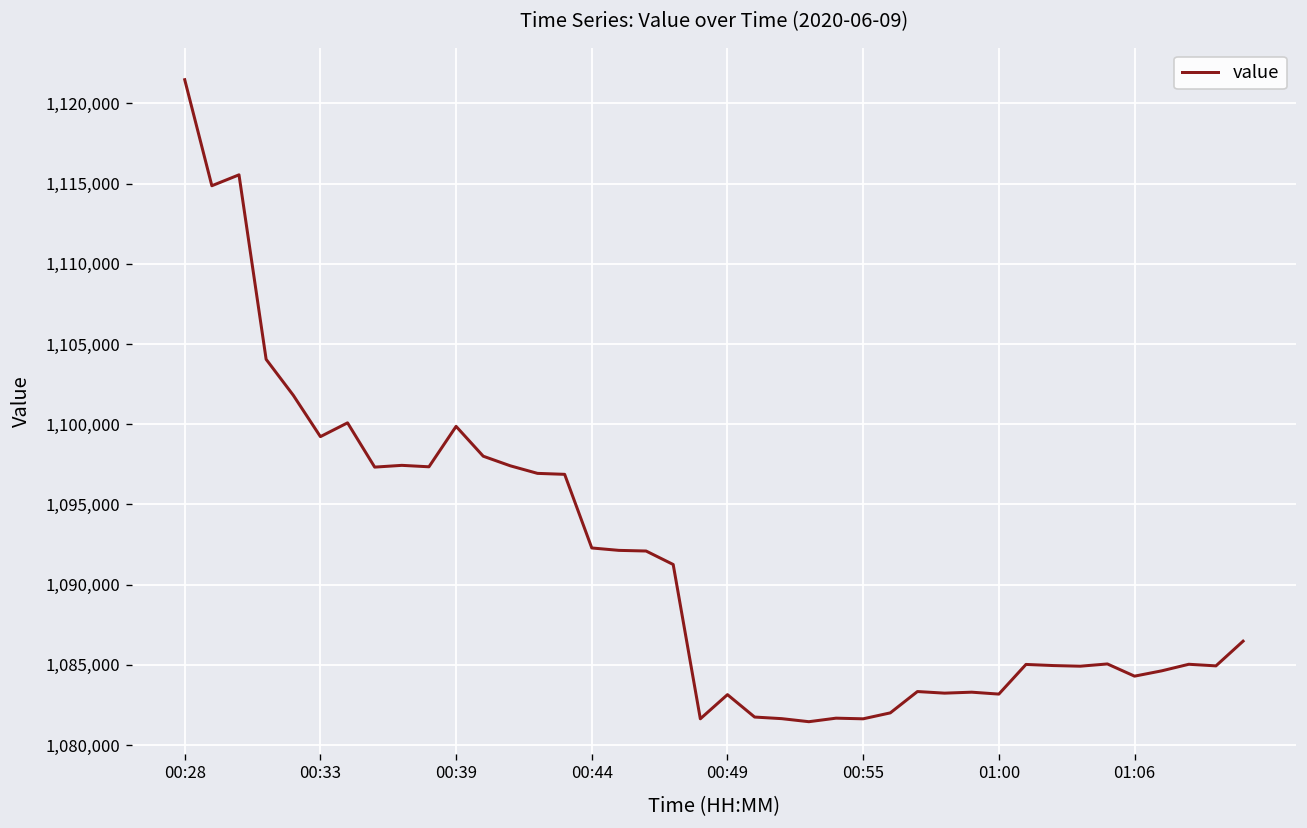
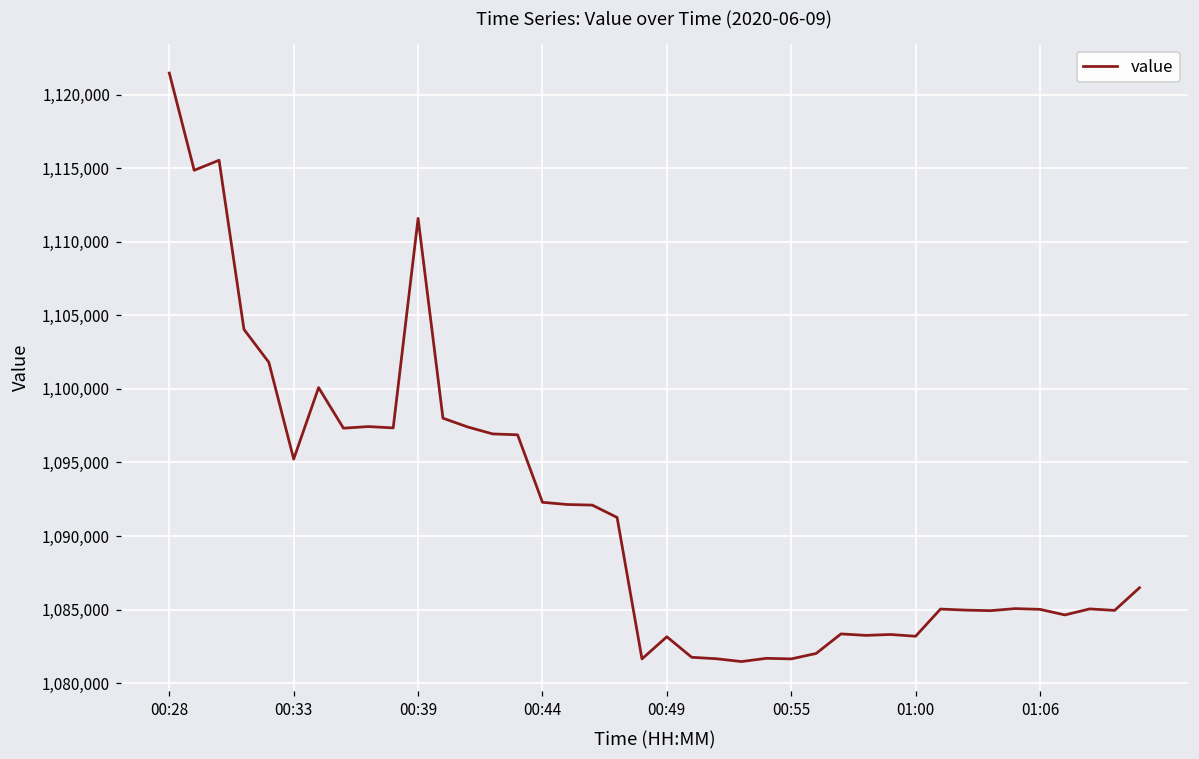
  {
    "00:28": "1,121,500",
-   "00:33": "1,099,200",
-   "00:39": "1,099,900",
+   "00:33": "1,095,200",
+   "00:39": "1,111,600",
    "00:44": "1,092,300",
    "00:49": "1,083,100",
    "00:55": "1,081,600",
    "01:00": "1,083,200",
-   "01:06": "1,084,300"
+   "01:06": "1,085,000"
  }
